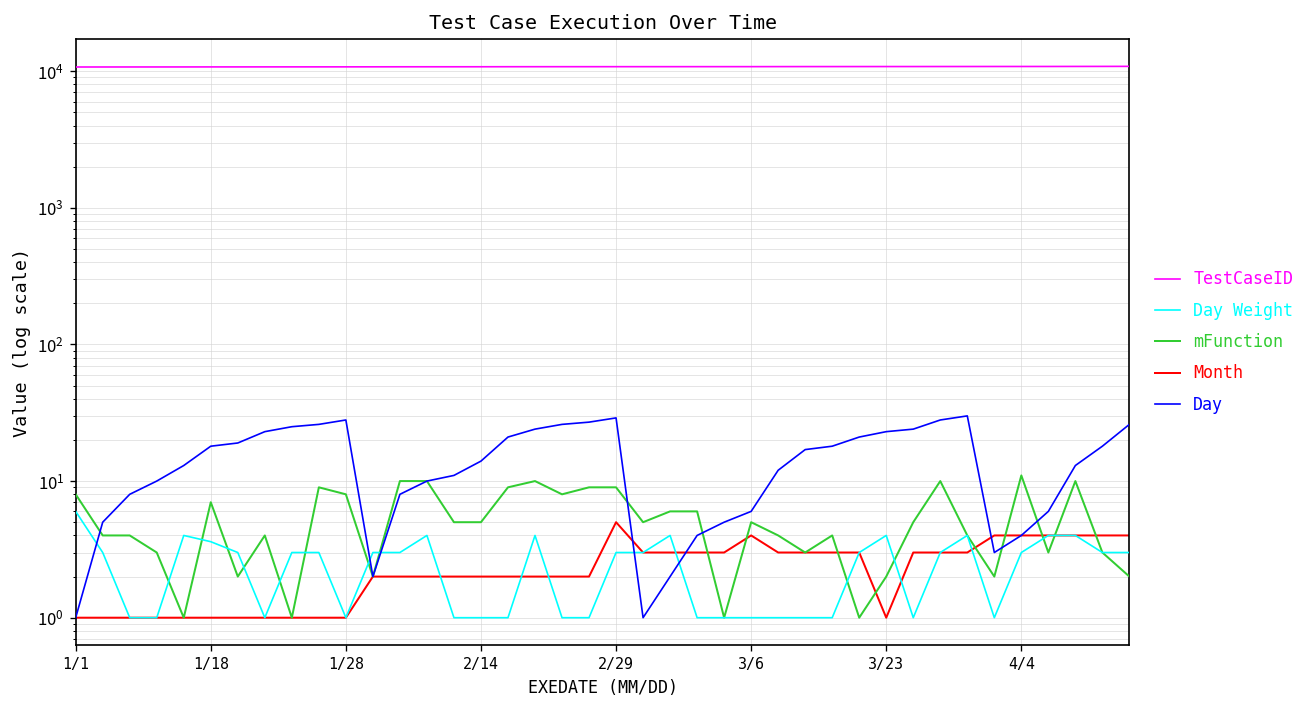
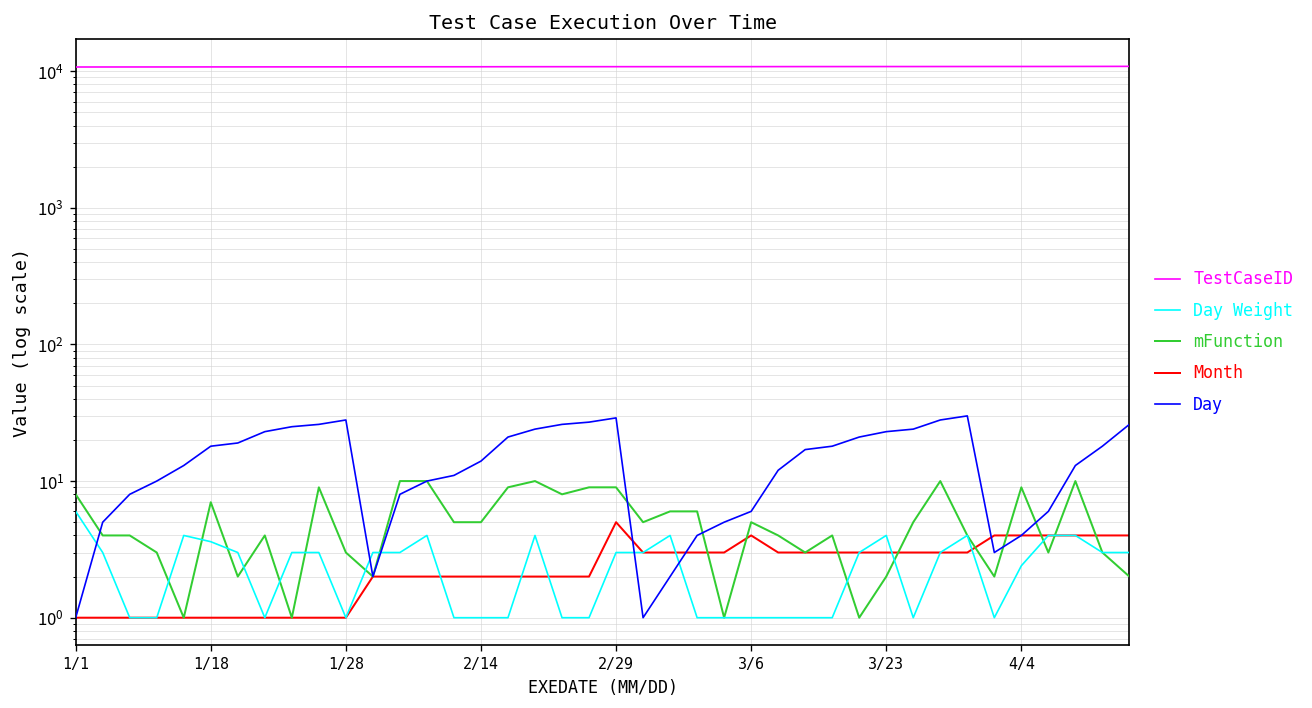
  {
    "TestCaseID": {
      "1/1": 11000,
      "1/18": 11000,
      "1/28": 11000,
      "2/14": 11000,
      "2/29": 11000,
      "3/6": 11000,
      "3/23": 11000,
      "4/4": 11000
    },
    "Day Weight": {
      "1/1": 6,
      "1/18": 3.6,
      "2/14": 1.0,
      "2/29": 3.0,
      "3/6": 1.0,
      "3/23": 4.0,
-     "4/4": 3.0
+     "4/4": 2.4
    },
    "mFunction": {
      "1/1": 8,
      "1/18": 7,
-     "1/28": 8,
+     "1/28": 3,
      "2/14": 5,
      "2/29": 9,
      "3/6": 5,
      "3/23": 2,
-     "4/4": 11
+     "4/4": 9
    },
    "Month": {
      "1/18": 1,
      "2/14": 2,
      "2/29": 5,
      "3/6": 4,
-     "3/23": 1
+     "3/23": 3
    },
    "Day": {
      "1/18": 18,
      "1/28": 28,
      "2/14": 14,
      "2/29": 29,
      "3/6": 6,
      "3/23": 23
    }
  }
